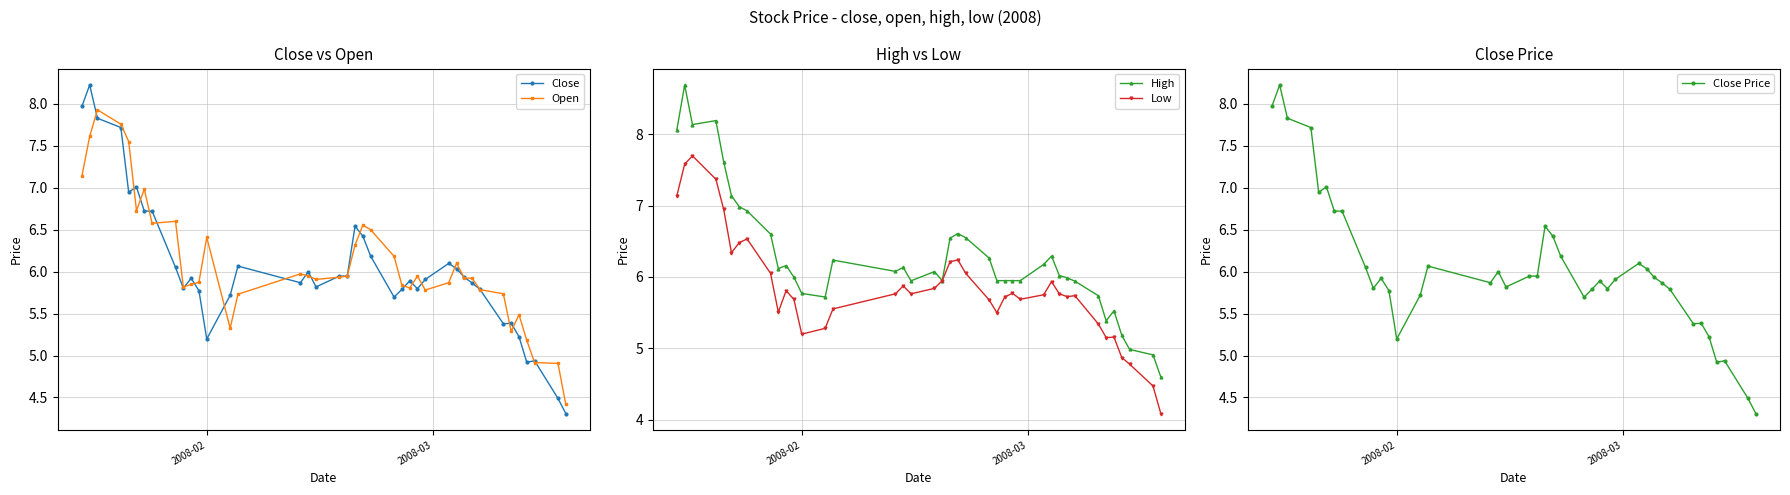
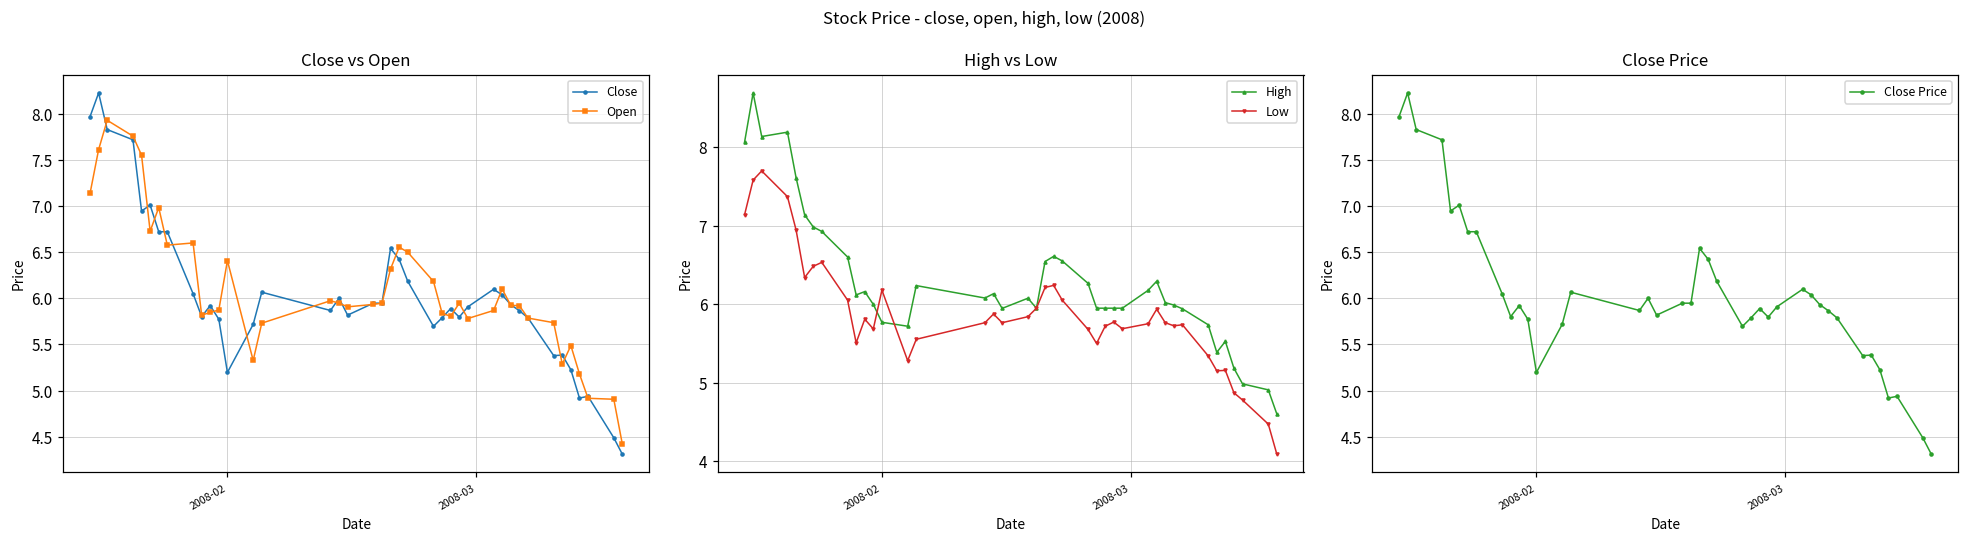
  {
    "Close vs Open": {
      "Close": {
        "2008-02": 5.2
      },
      "Open": {
        "2008-02": 6.4
      }
    },
    "High vs Low": {
      "High": {
        "2008-02": 5.8
      },
      "Low": {
-       "2008-02": 5.2
+       "2008-02": 6.2
      }
    },
    "Close Price": {
      "2008-02": 5.2
    }
  }
